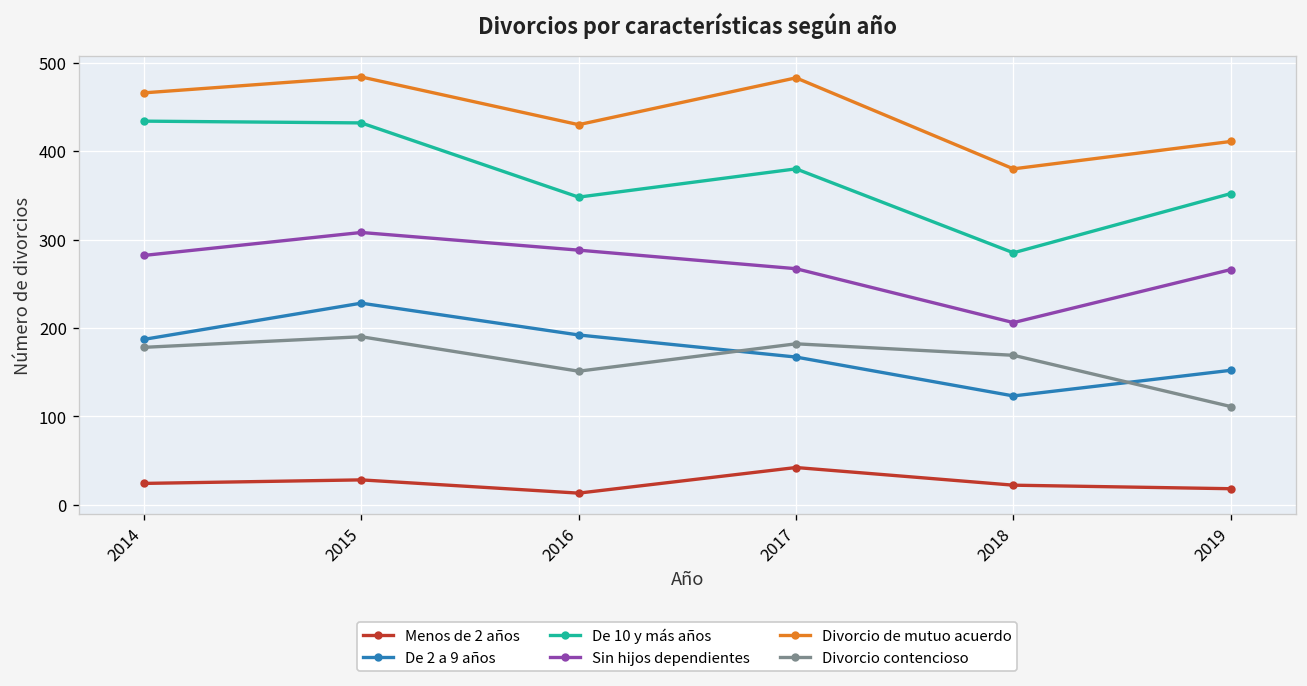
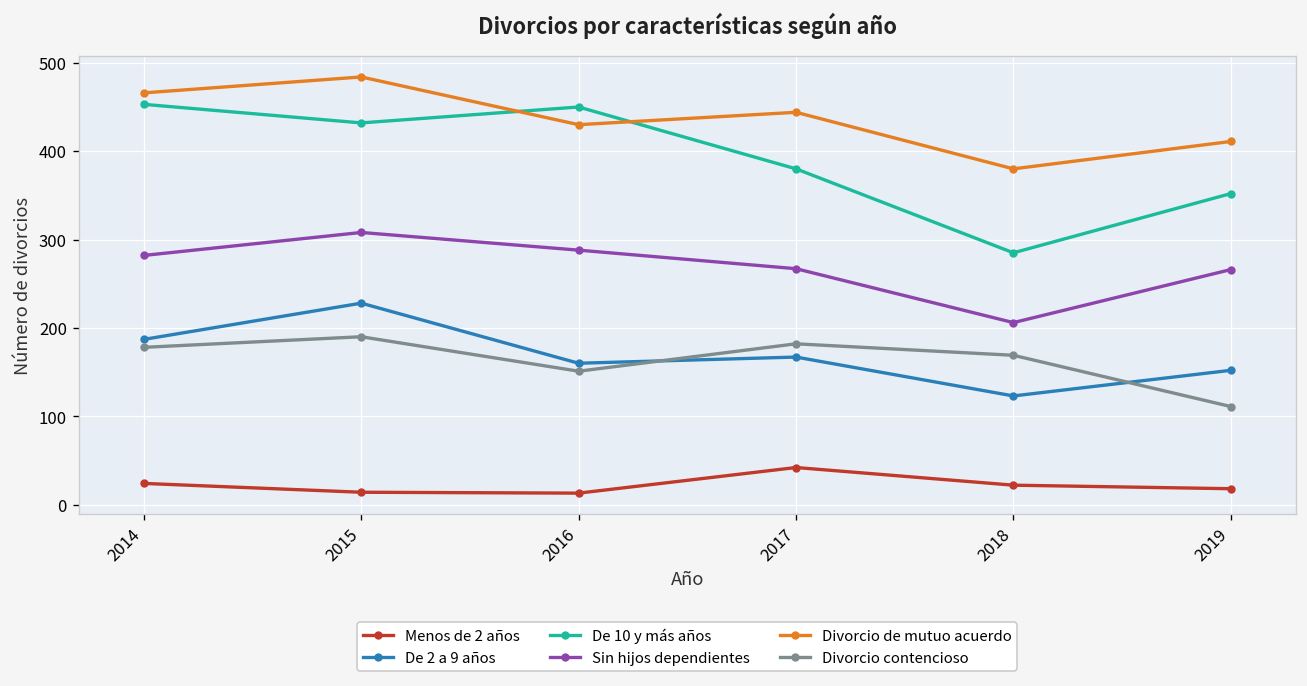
  {
    "Menos de 2 años": {
      "2014": 20,
-     "2015": 30,
+     "2015": 10,
      "2016": 10,
      "2017": 40,
      "2018": 20,
      "2019": 20
    },
    "De 2 a 9 años": {
      "2014": 190,
      "2015": 230,
-     "2016": 190,
+     "2016": 160,
      "2017": 170,
      "2018": 120,
      "2019": 150
    },
    "De 10 y más años": {
-     "2014": 430,
+     "2014": 450,
      "2015": 430,
-     "2016": 350,
+     "2016": 450,
      "2017": 380,
      "2018": 290,
      "2019": 350
    },
    "Sin hijos dependientes": {
      "2014": 280,
      "2015": 310,
      "2016": 290,
      "2017": 270,
      "2018": 210,
      "2019": 270
    },
    "Divorcio de mutuo acuerdo": {
      "2014": 470,
      "2015": 480,
      "2016": 430,
-     "2017": 480,
+     "2017": 440,
      "2018": 380,
      "2019": 410
    },
    "Divorcio contencioso": {
      "2014": 180,
      "2015": 190,
      "2016": 150,
      "2017": 180,
      "2018": 170,
      "2019": 110
    }
  }
